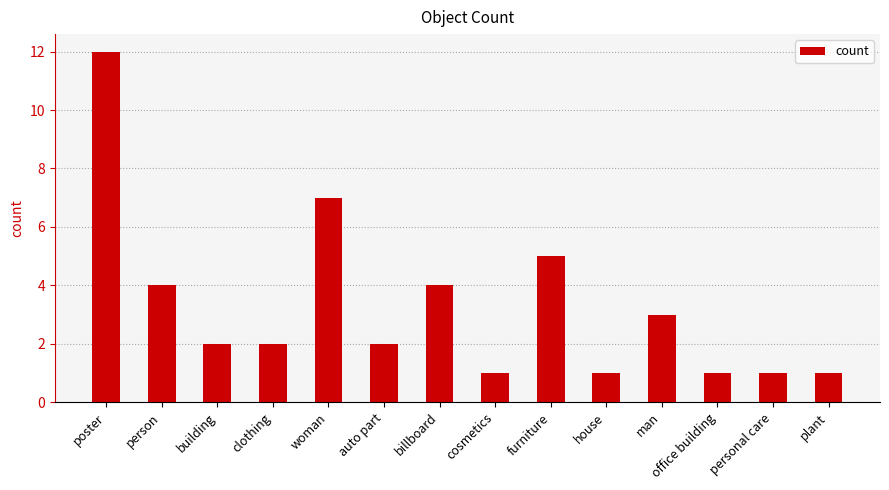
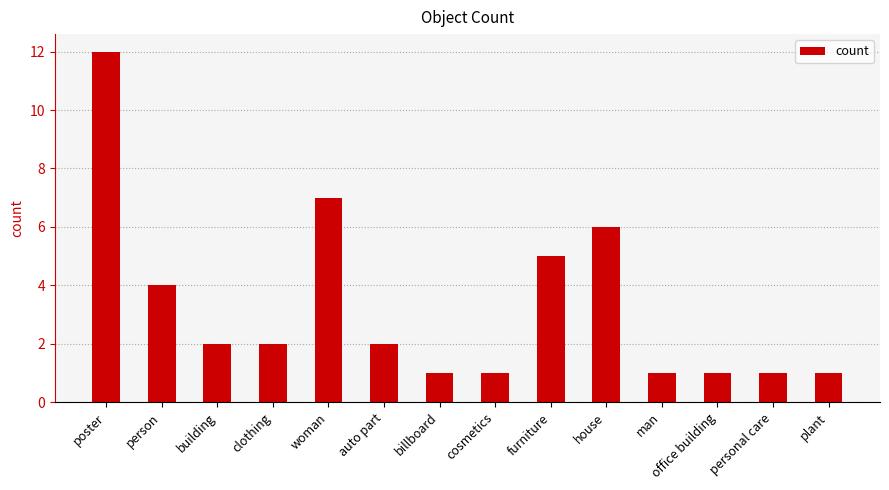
  {
    "poster": 12,
    "person": 4,
    "building": 2,
    "clothing": 2,
    "woman": 7,
    "auto part": 2,
-   "billboard": 4,
+   "billboard": 1,
    "cosmetics": 1,
    "furniture": 5,
-   "house": 1,
-   "man": 3,
+   "house": 6,
+   "man": 1,
    "office building": 1,
    "personal care": 1,
    "plant": 1
  }
